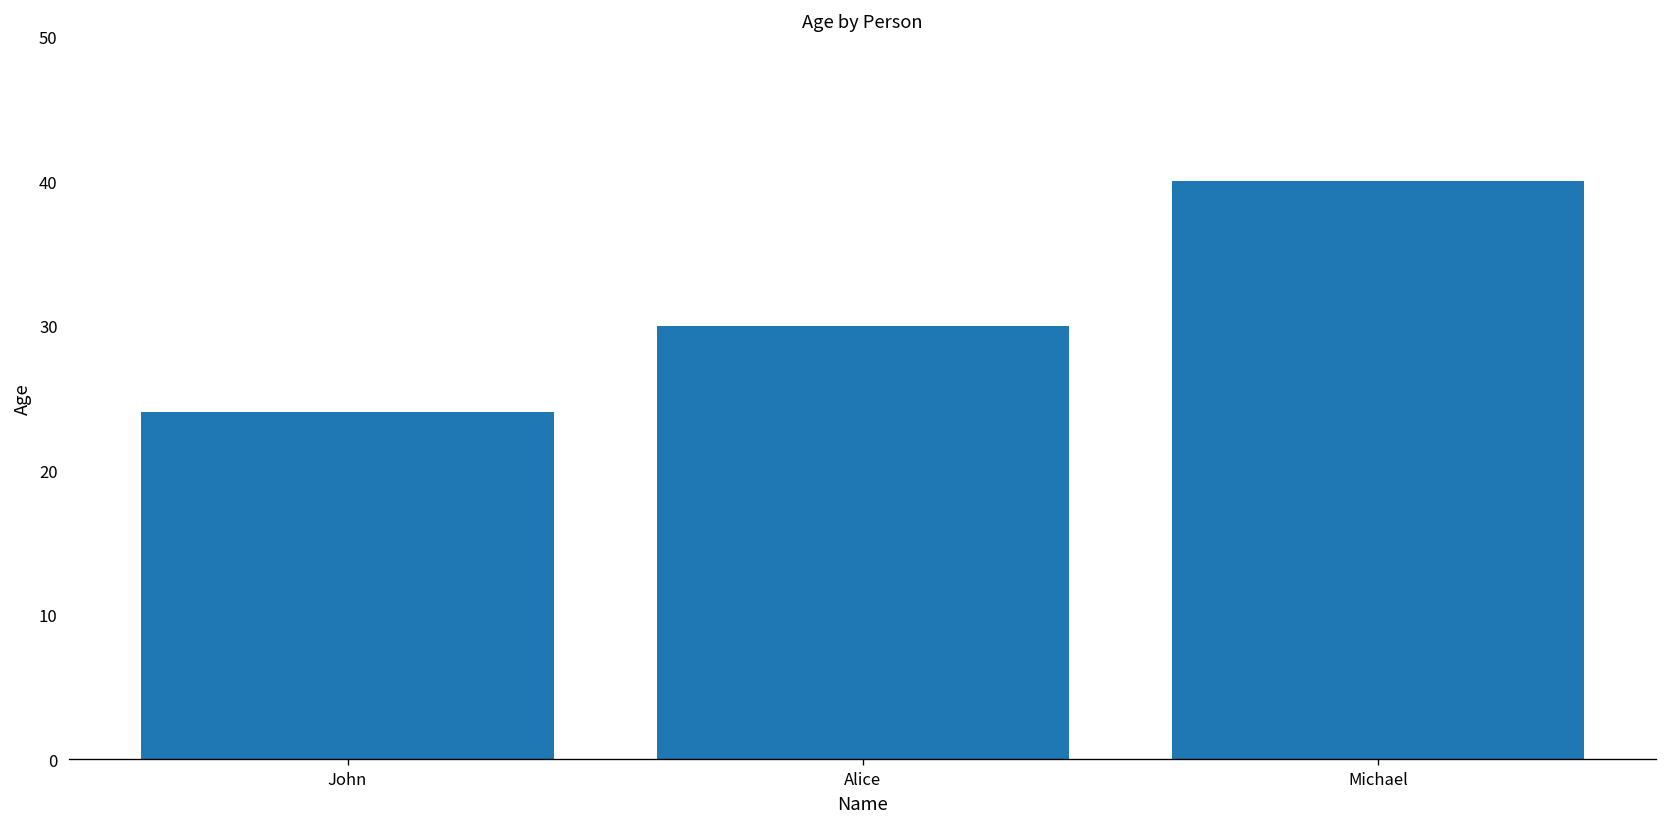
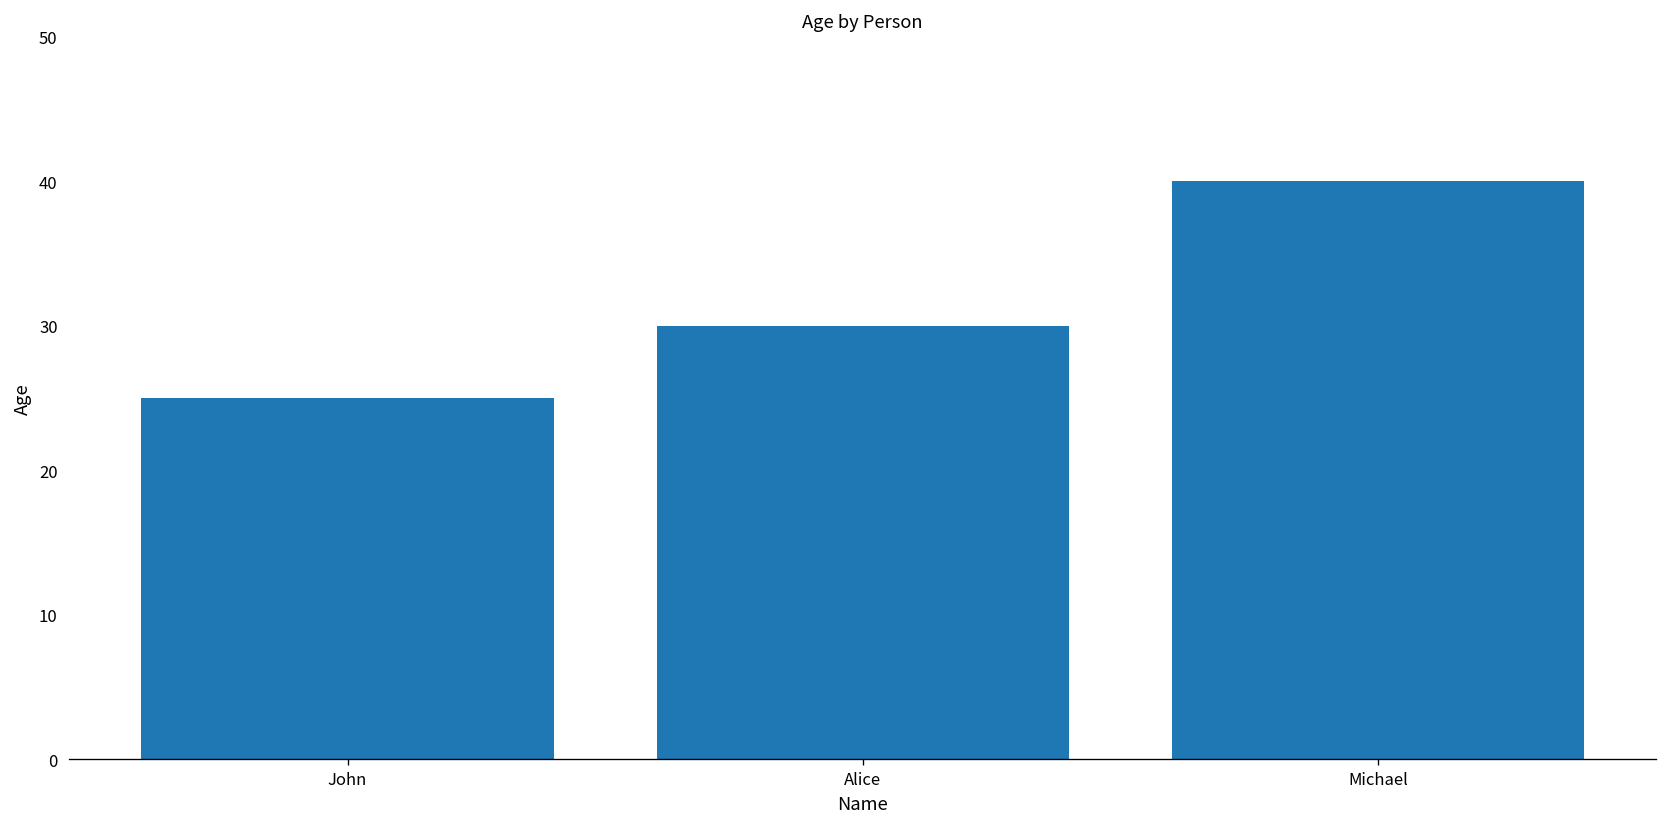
  {
-   "John": 24,
+   "John": 25,
    "Alice": 30,
    "Michael": 40
  }
